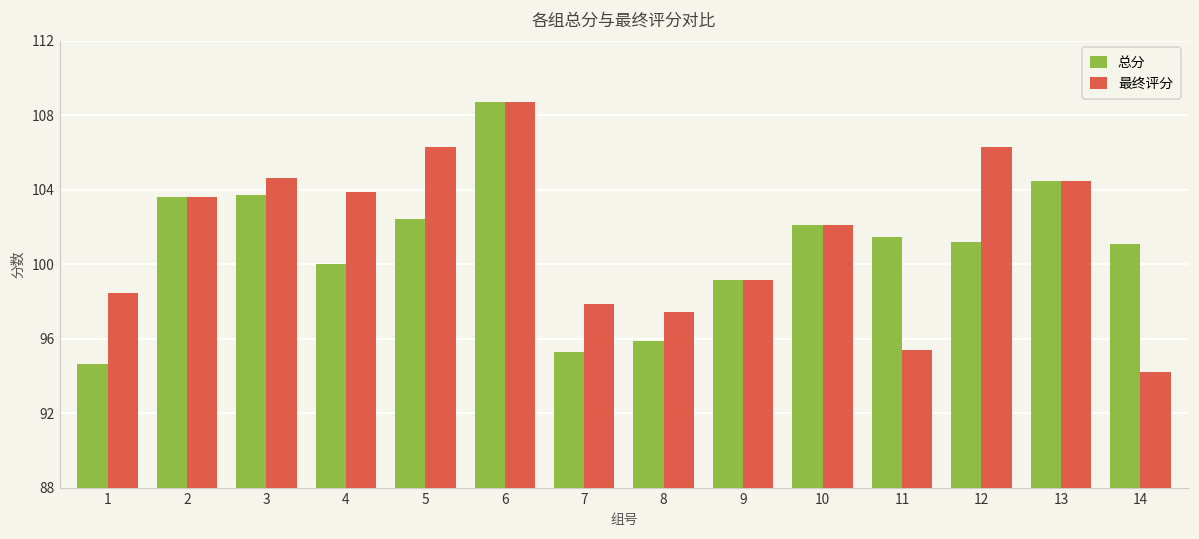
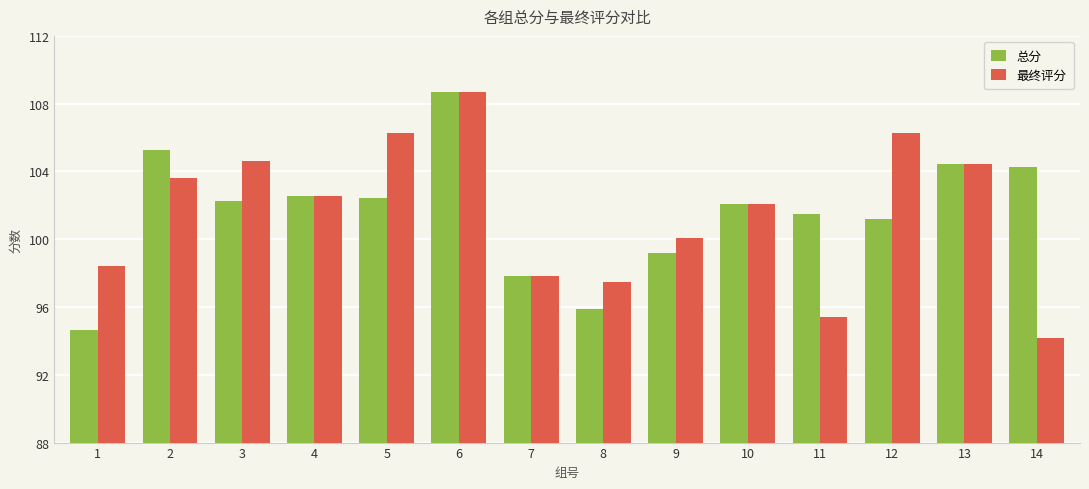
  {
    "总分": {
      "1": 94.6,
-     "2": 103.6,
-     "3": 103.7,
-     "4": 100.0,
+     "2": 105.3,
+     "3": 102.2,
+     "4": 102.5,
      "5": 102.4,
      "6": 108.7,
-     "7": 95.3,
+     "7": 97.9,
      "8": 95.9,
      "9": 99.2,
      "10": 102.1,
      "11": 101.5,
      "12": 101.2,
      "13": 104.5,
-     "14": 101.1
+     "14": 104.2
    },
    "最终评分": {
      "1": 98.5,
      "2": 103.6,
      "3": 104.6,
-     "4": 103.9,
+     "4": 102.5,
      "5": 106.3,
      "6": 108.7,
      "7": 97.9,
      "8": 97.5,
-     "9": 99.2,
+     "9": 100.1,
      "10": 102.1,
      "11": 95.4,
      "12": 106.3,
      "13": 104.5,
      "14": 94.2
    }
  }
